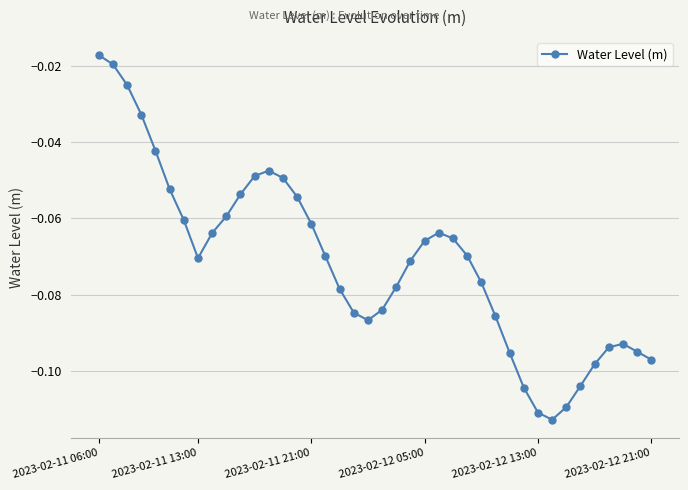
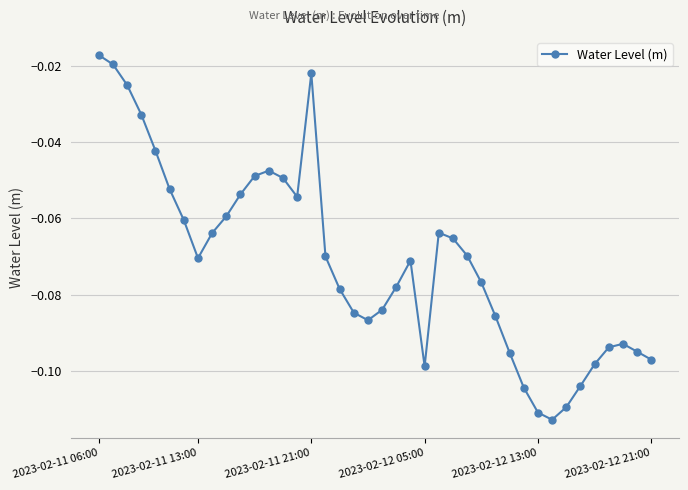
  {
    "2023-02-11 06:00": -0.017,
    "2023-02-11 13:00": -0.070,
-   "2023-02-11 21:00": -0.061,
-   "2023-02-12 05:00": -0.066,
+   "2023-02-11 21:00": -0.022,
+   "2023-02-12 05:00": -0.099,
    "2023-02-12 13:00": -0.111,
    "2023-02-12 21:00": -0.097
  }
